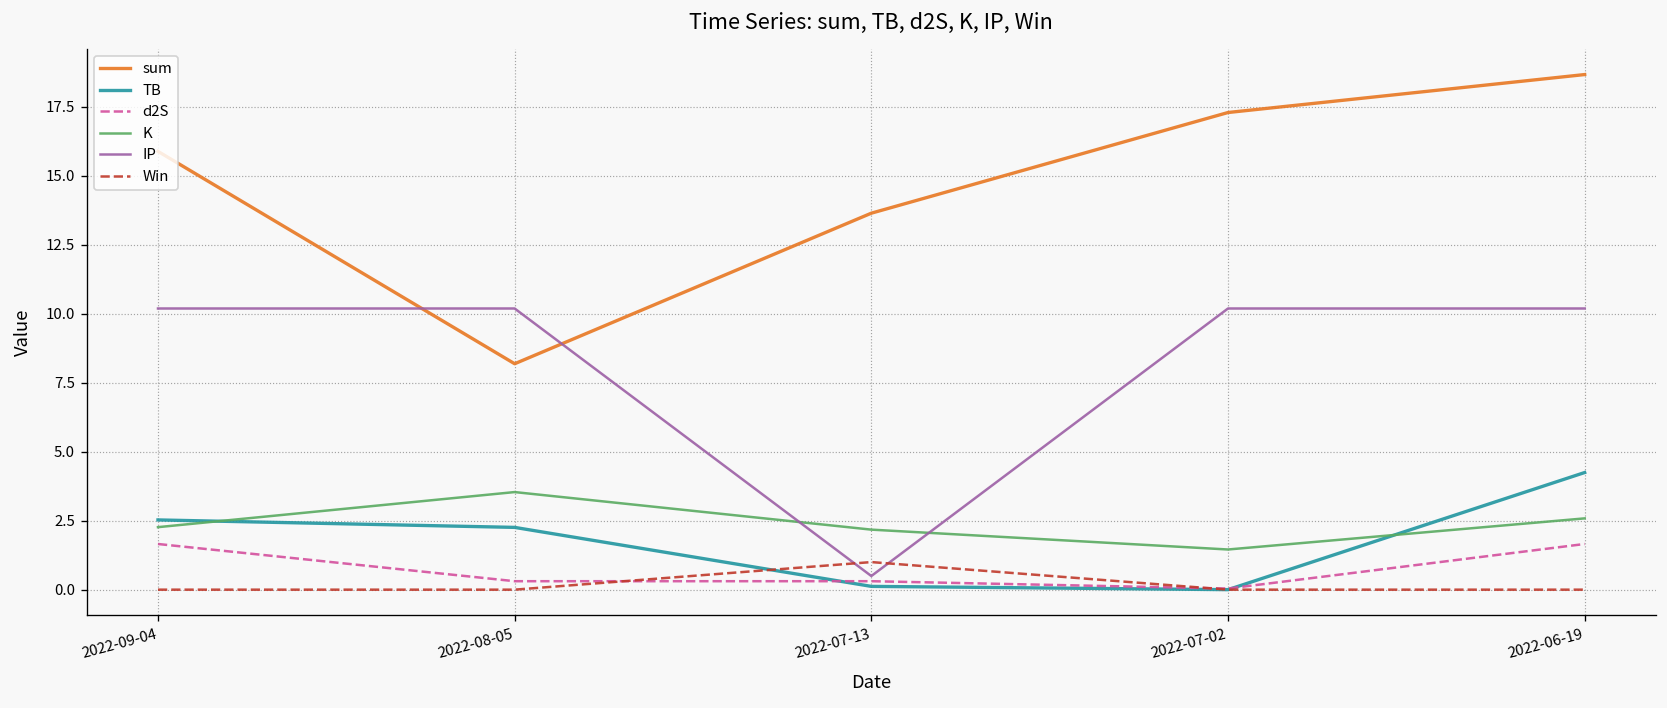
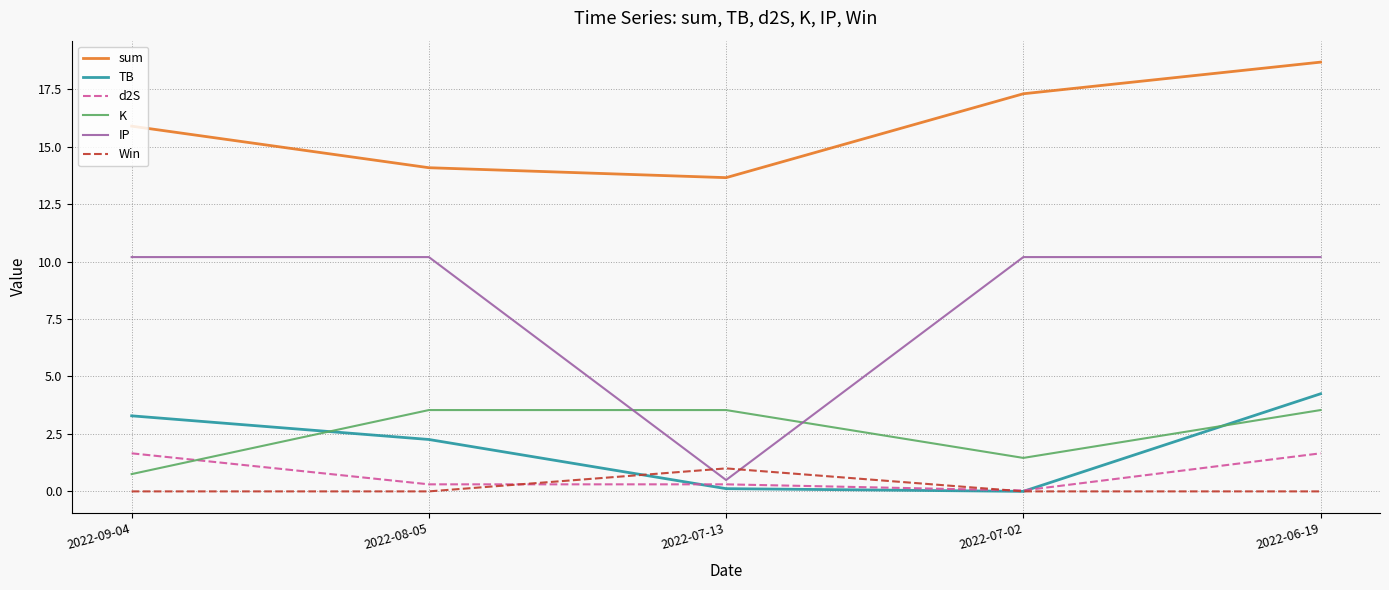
  {
    "sum": {
-     "2022-08-05": 8.2,
+     "2022-08-05": 14.1,
      "2022-07-13": 13.6,
      "2022-07-02": 17.3,
      "2022-06-19": 18.7
    },
    "TB": {
-     "2022-09-04": 2.5,
+     "2022-09-04": 3.3,
      "2022-08-05": 2.3,
      "2022-07-13": 0.1,
      "2022-06-19": 4.2
    },
    "K": {
-     "2022-09-04": 2.3,
+     "2022-09-04": 0.8,
      "2022-08-05": 3.5,
-     "2022-07-13": 2.2,
+     "2022-07-13": 3.5,
      "2022-07-02": 1.5,
-     "2022-06-19": 2.6
+     "2022-06-19": 3.5
    },
    "Win": {
      "2022-09-04": 0.0,
      "2022-08-05": 0.0,
      "2022-07-13": 1.0,
      "2022-06-19": 0.0
    }
  }
